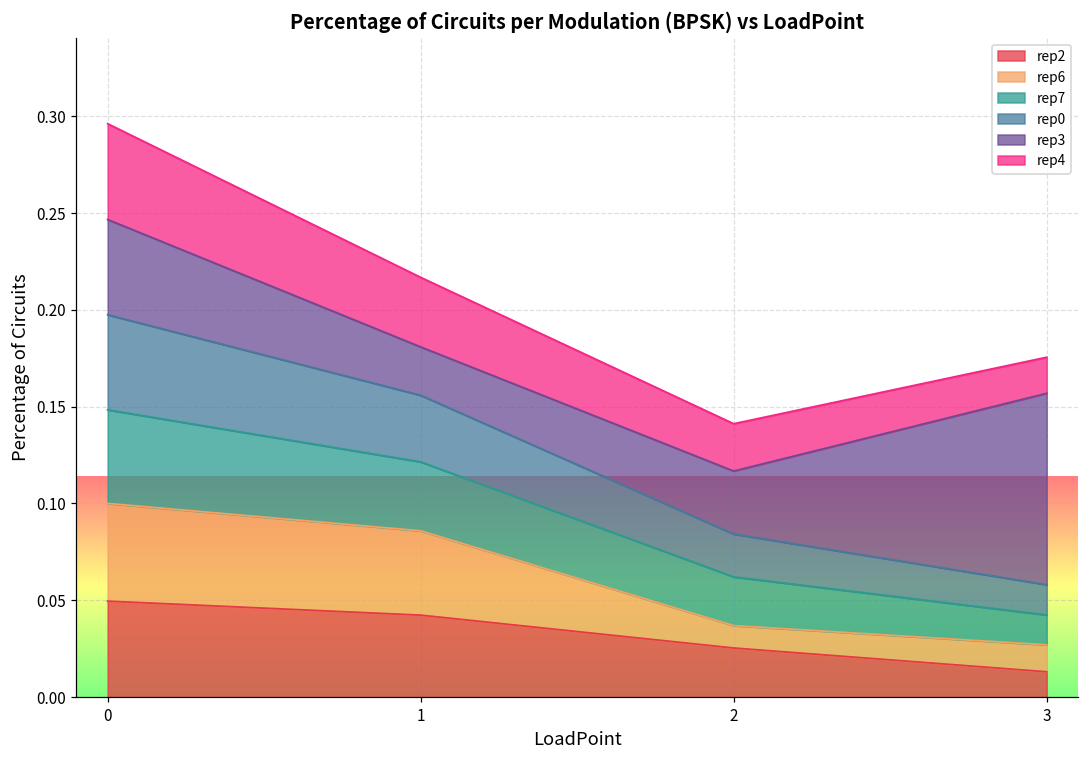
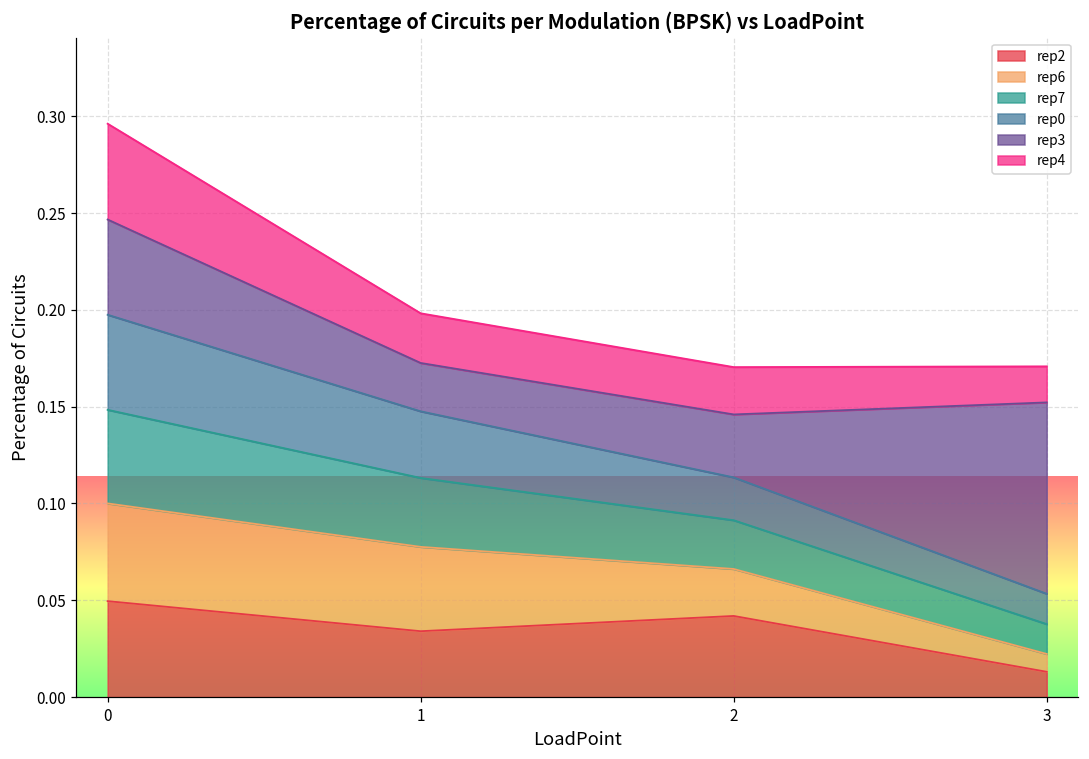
  {
    "rep2": {
      "0": 0.050,
-     "1": 0.042,
-     "2": 0.025,
+     "1": 0.034,
+     "2": 0.042,
      "3": 0.013
    },
    "rep6": {
      "0": 0.050,
      "1": 0.044,
-     "2": 0.012,
-     "3": 0.014
+     "2": 0.024,
+     "3": 0.009
    },
    "rep3": {
      "0": 0.049,
      "1": 0.025,
      "2": 0.033,
      "3": 0.099
    },
    "rep4": {
      "0": 0.049,
-     "1": 0.036,
+     "1": 0.026,
      "2": 0.024,
      "3": 0.019
    }
  }
